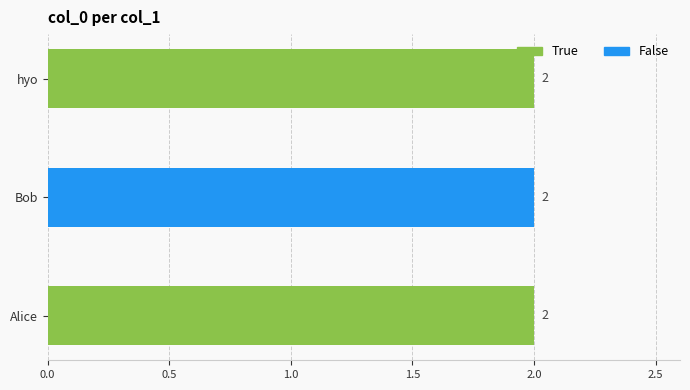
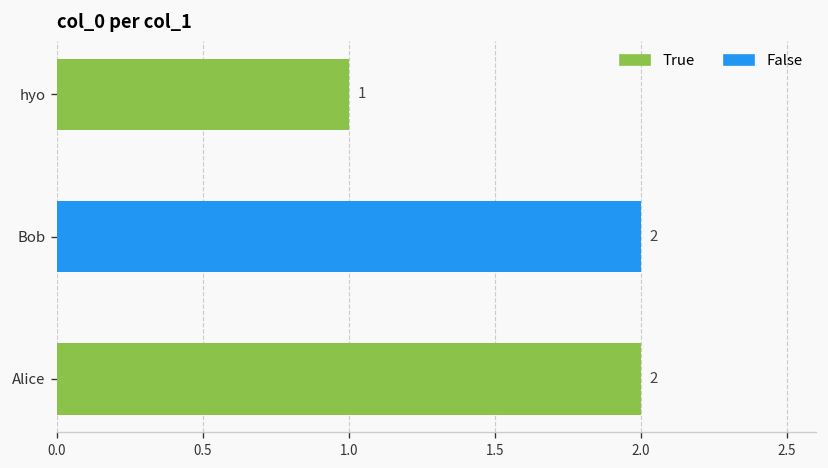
  {
-   "hyo": 2,
+   "hyo": 1,
    "Bob": 2,
    "Alice": 2
  }
